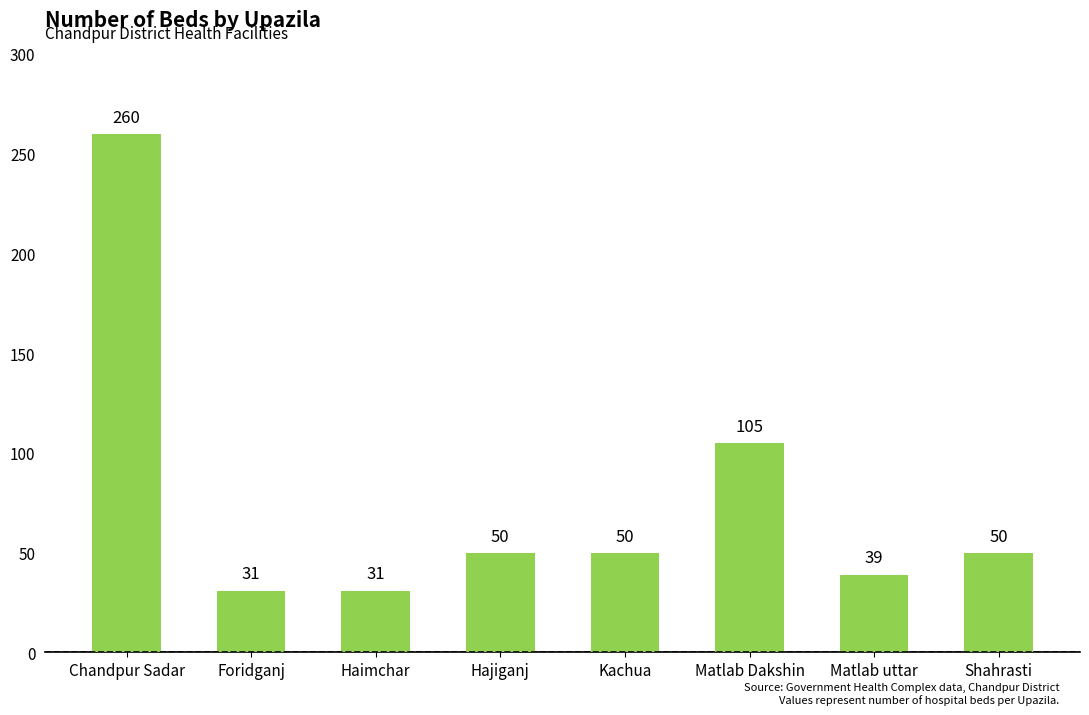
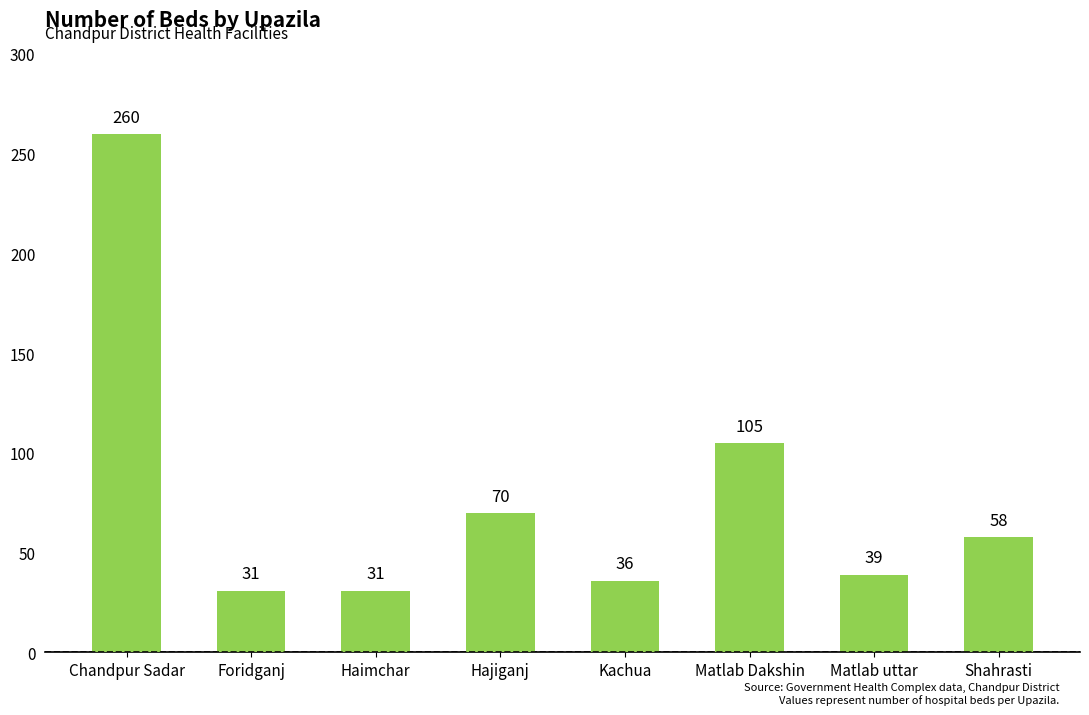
  {
    "Chandpur Sadar": 260,
    "Foridganj": 31,
    "Haimchar": 31,
-   "Hajiganj": 50,
-   "Kachua": 50,
+   "Hajiganj": 70,
+   "Kachua": 36,
    "Matlab Dakshin": 105,
    "Matlab uttar": 39,
-   "Shahrasti": 50
+   "Shahrasti": 58
  }
